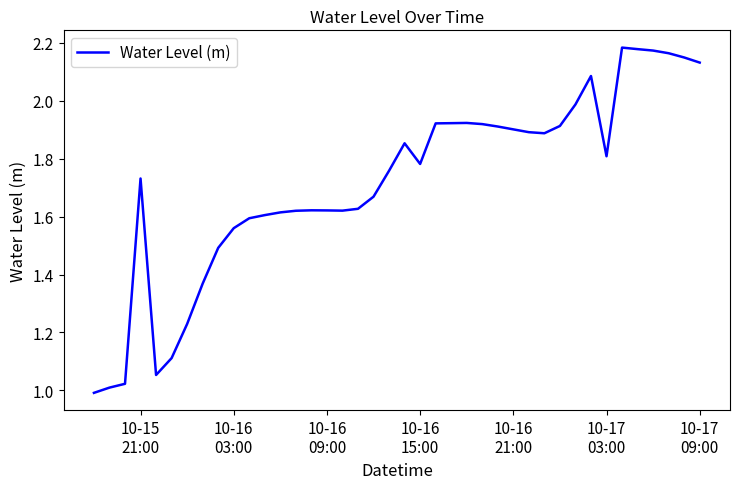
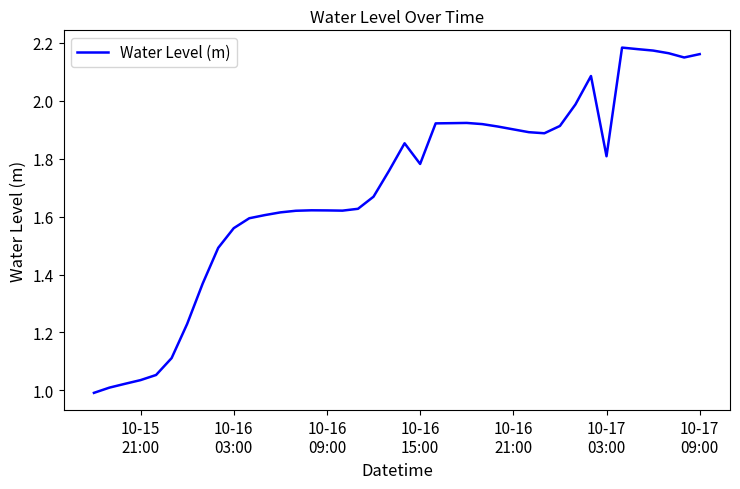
  {
-   "10-15 21:00": 1.73,
+   "10-15 21:00": 1.04,
    "10-16 03:00": 1.56,
    "10-16 09:00": 1.62,
    "10-16 15:00": 1.78,
    "10-16 21:00": 1.90,
    "10-17 03:00": 1.81,
-   "10-17 09:00": 2.13
+   "10-17 09:00": 2.16
  }
